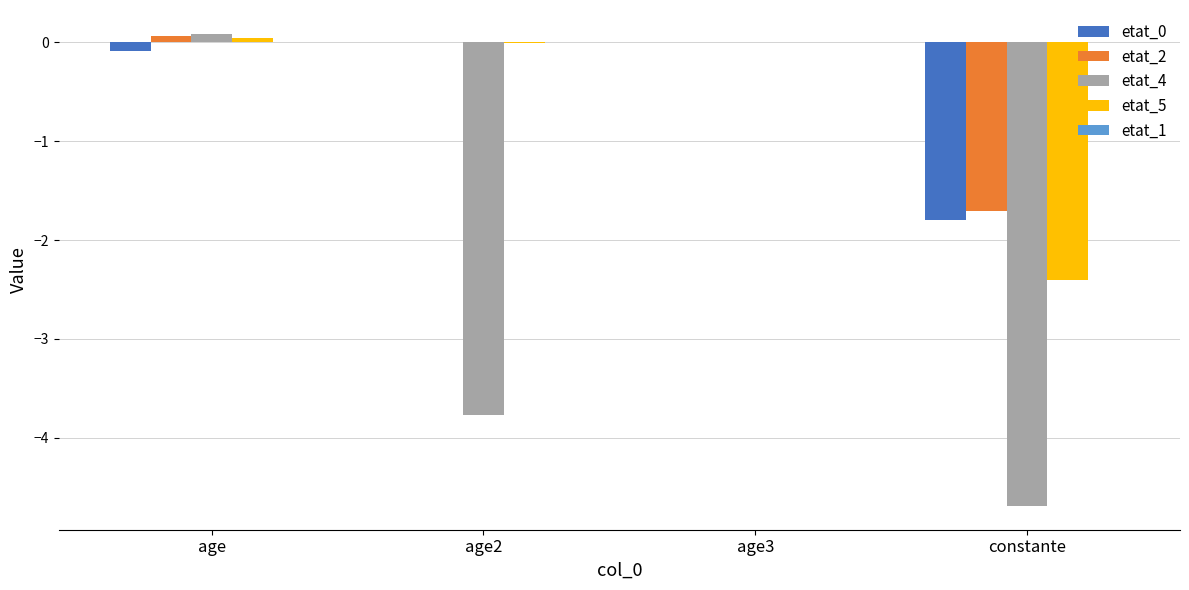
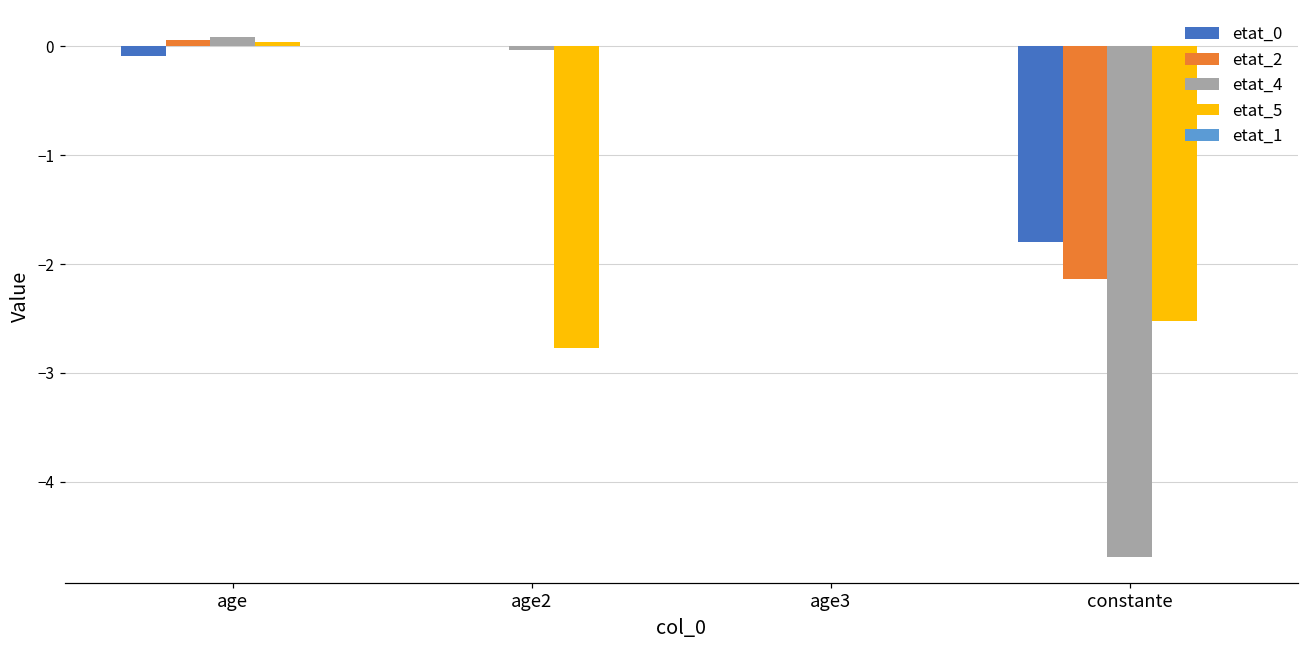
  {
    "etat_2": {
      "age": 0.1,
-     "constante": -1.7
+     "constante": -2.1
    },
    "etat_4": {
      "age": 0.1,
-     "age2": -3.8,
+     "age2": 0.0,
      "constante": -4.7
    },
    "etat_5": {
      "age": 0.0,
-     "age2": 0.0,
-     "constante": -2.4
+     "age2": -2.8,
+     "constante": -2.5
    }
  }
